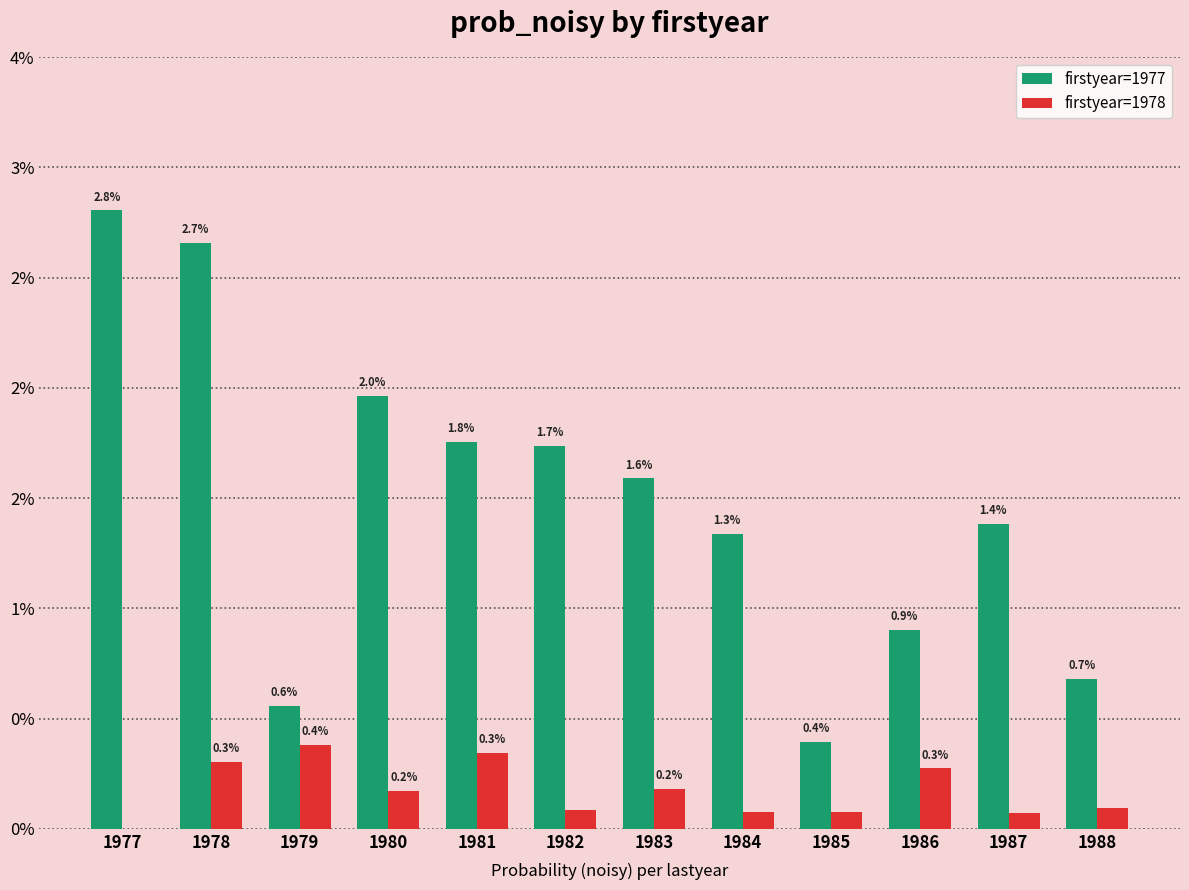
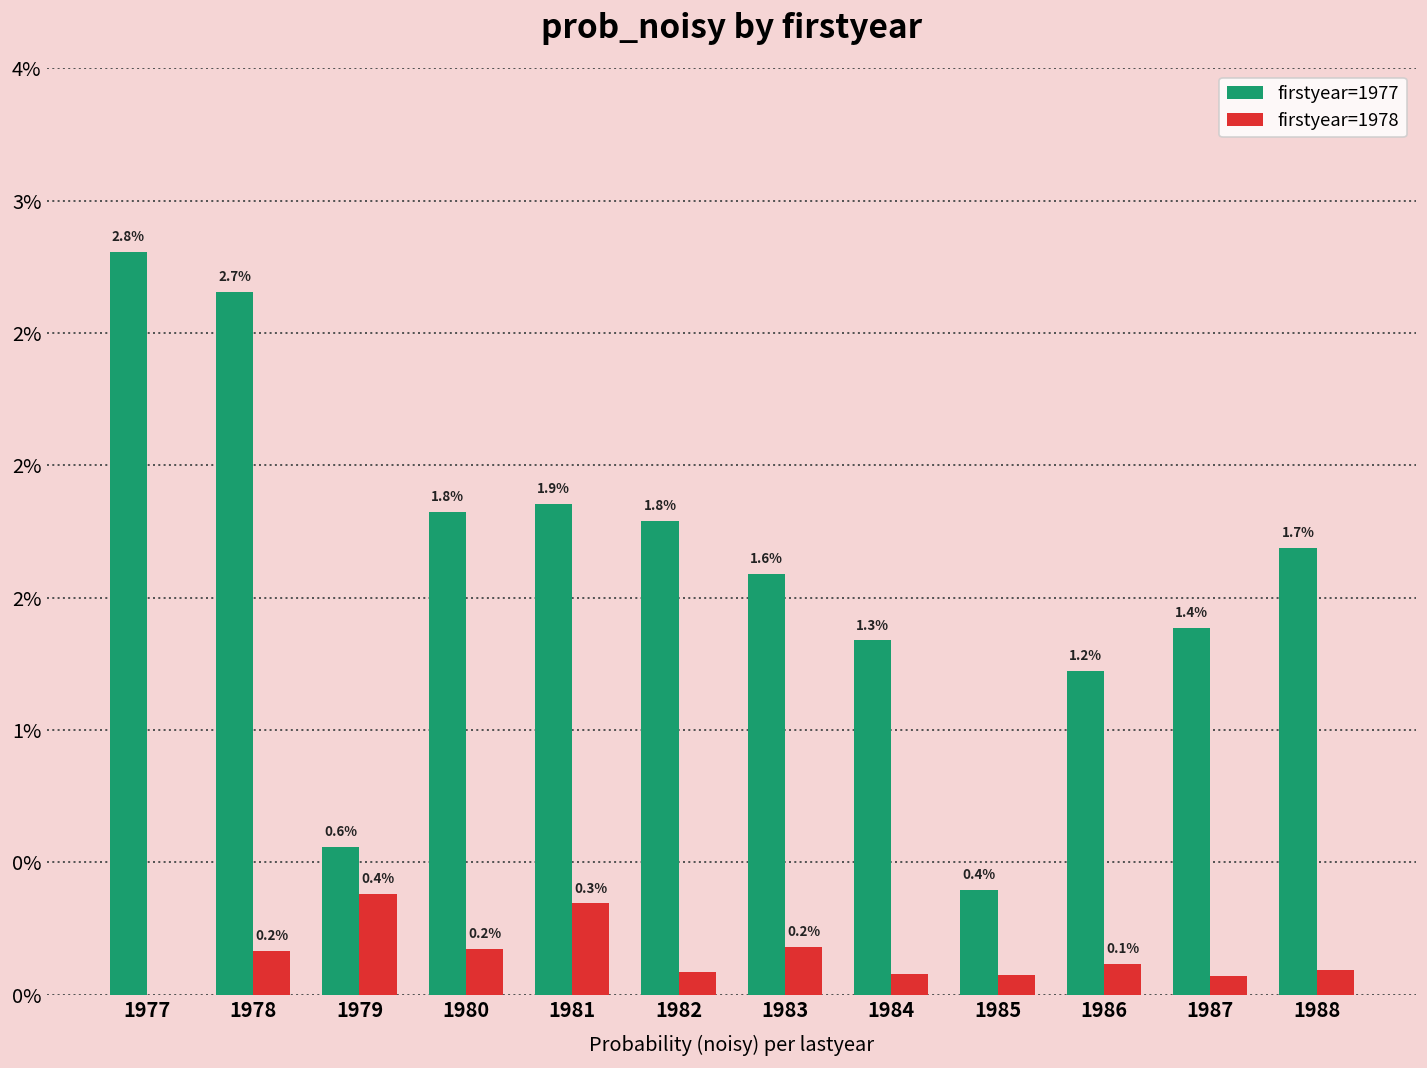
  {
    "firstyear=1977": {
      "1977": "2.8%",
      "1978": "2.7%",
      "1979": "0.6%",
-     "1980": "2.0%",
-     "1981": "1.8%",
-     "1982": "1.7%",
+     "1980": "1.8%",
+     "1981": "1.9%",
+     "1982": "1.8%",
      "1983": "1.6%",
      "1984": "1.3%",
      "1985": "0.4%",
-     "1986": "0.9%",
+     "1986": "1.2%",
      "1987": "1.4%",
-     "1988": "0.7%"
+     "1988": "1.7%"
    },
    "firstyear=1978": {
-     "1978": "0.3%",
+     "1978": "0.2%",
      "1979": "0.4%",
      "1980": "0.2%",
      "1981": "0.3%",
      "1983": "0.2%",
-     "1986": "0.3%"
+     "1986": "0.1%"
    }
  }
